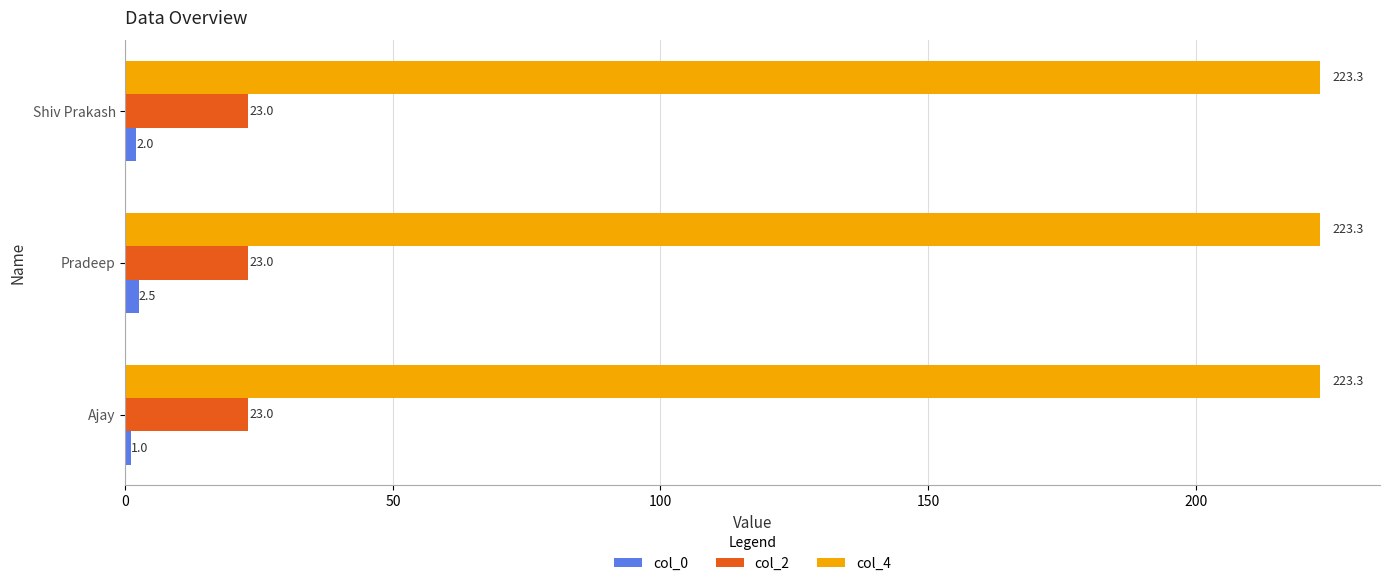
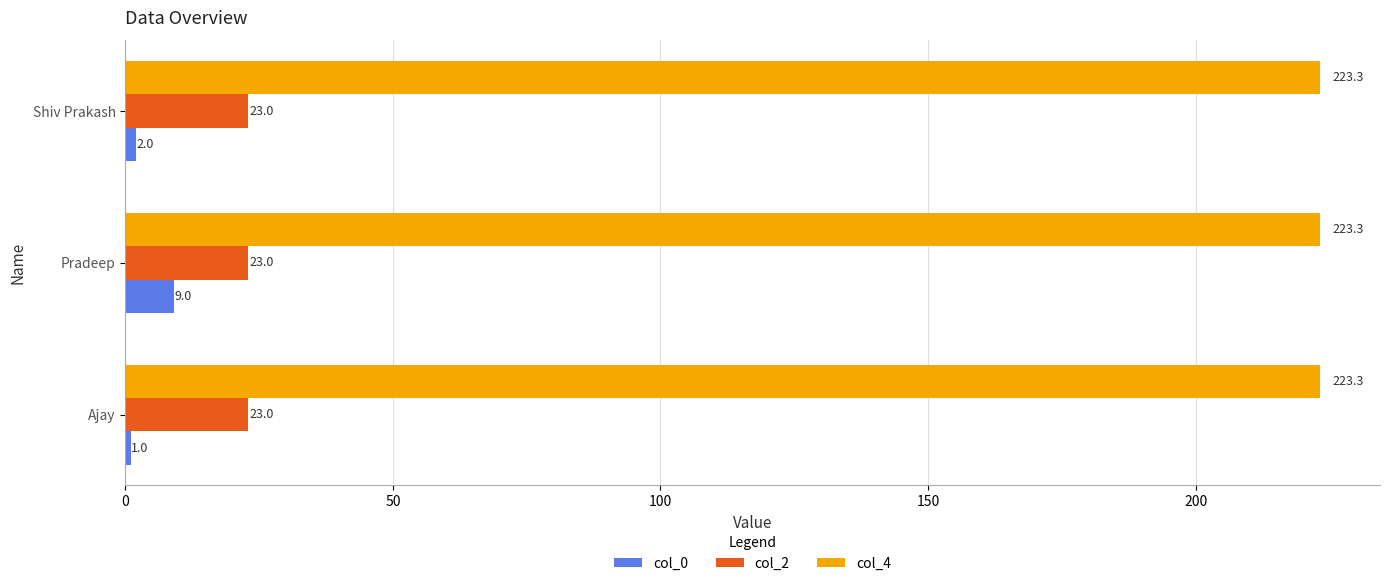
  {
    "col_0": {
      "Shiv Prakash": 2.0,
-     "Pradeep": 2.5,
+     "Pradeep": 9.0,
      "Ajay": 1.0
    },
    "col_2": {
      "Shiv Prakash": 23.0,
      "Pradeep": 23.0,
      "Ajay": 23.0
    },
    "col_4": {
      "Shiv Prakash": 223.3,
      "Pradeep": 223.3,
      "Ajay": 223.3
    }
  }
